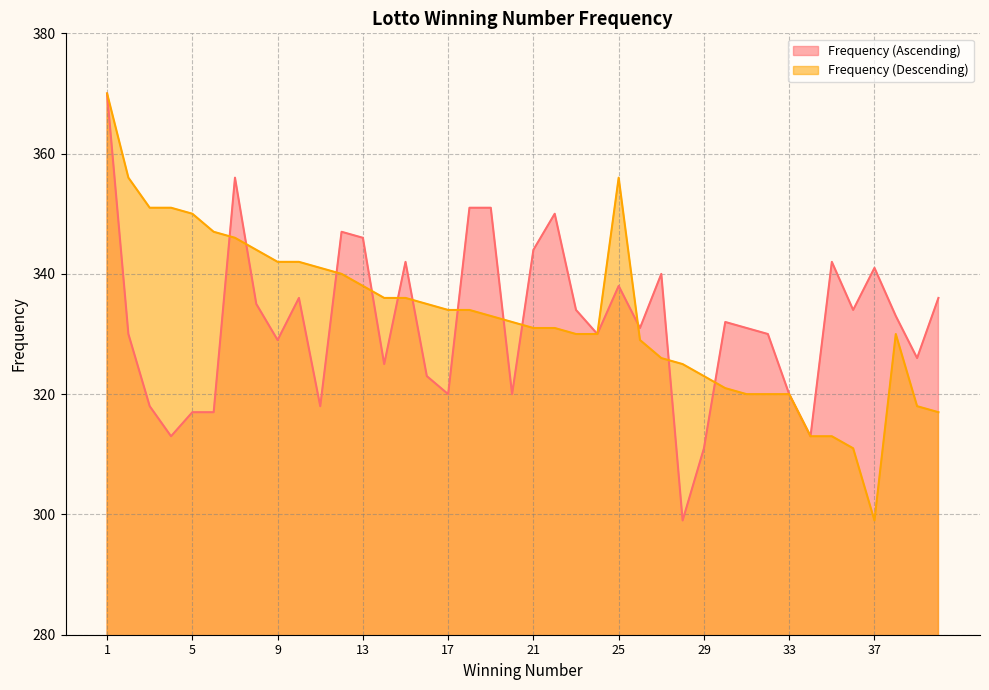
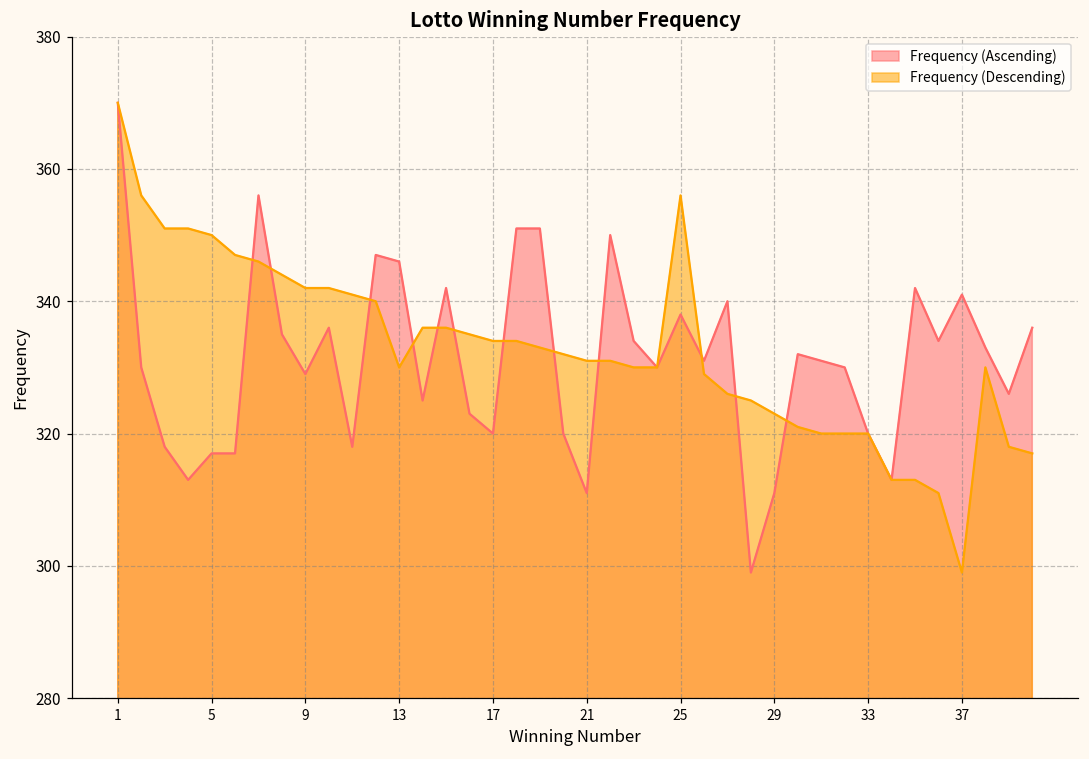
  {
    "Frequency (Ascending)": {
      "5": 317,
      "9": 329,
      "13": 346,
      "17": 320,
-     "21": 344,
+     "21": 311,
      "25": 338,
      "29": 311,
      "37": 341
    },
    "Frequency (Descending)": {
      "5": 350,
      "9": 342,
-     "13": 338,
+     "13": 330,
      "17": 334,
      "21": 331,
      "25": 356,
      "29": 323,
      "37": 299
    }
  }
